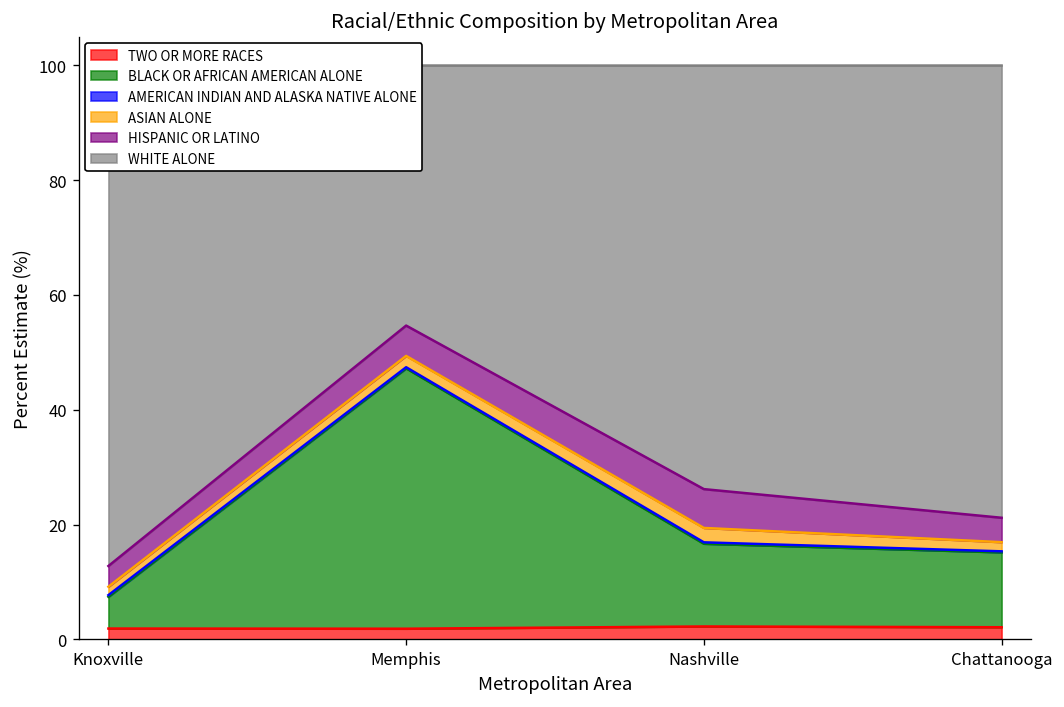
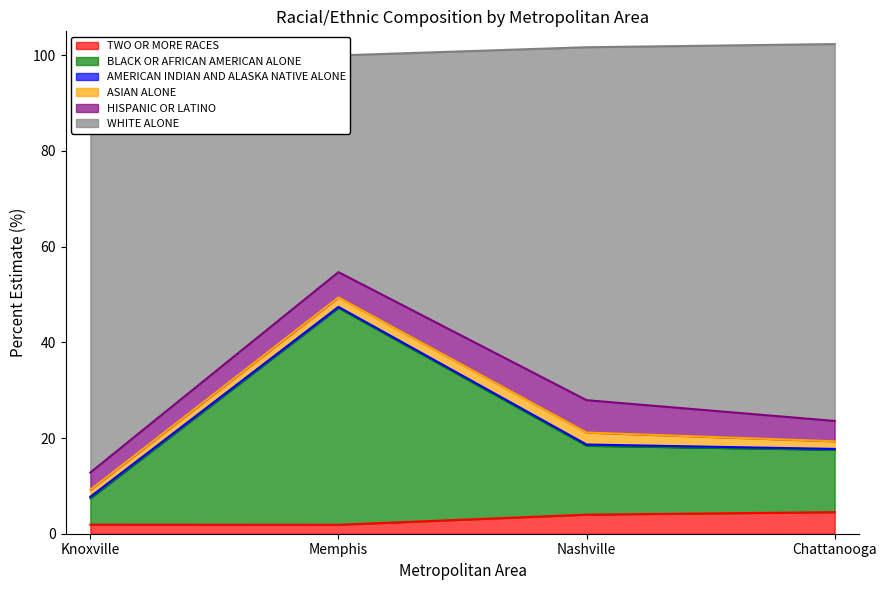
  {
    "TWO OR MORE RACES": {
      "Knoxville": 2,
      "Memphis": 2,
-     "Nashville": 2,
-     "Chattanooga": 2
+     "Nashville": 4,
+     "Chattanooga": 5
    },
    "ASIAN ALONE": {
      "Knoxville": 1,
      "Memphis": 2,
      "Nashville": 3,
      "Chattanooga": 2
    },
    "HISPANIC OR LATINO": {
      "Knoxville": 4,
      "Memphis": 5,
      "Nashville": 7,
      "Chattanooga": 4
    },
    "WHITE ALONE": {
      "Nashville": 74,
      "Chattanooga": 79
    }
  }
